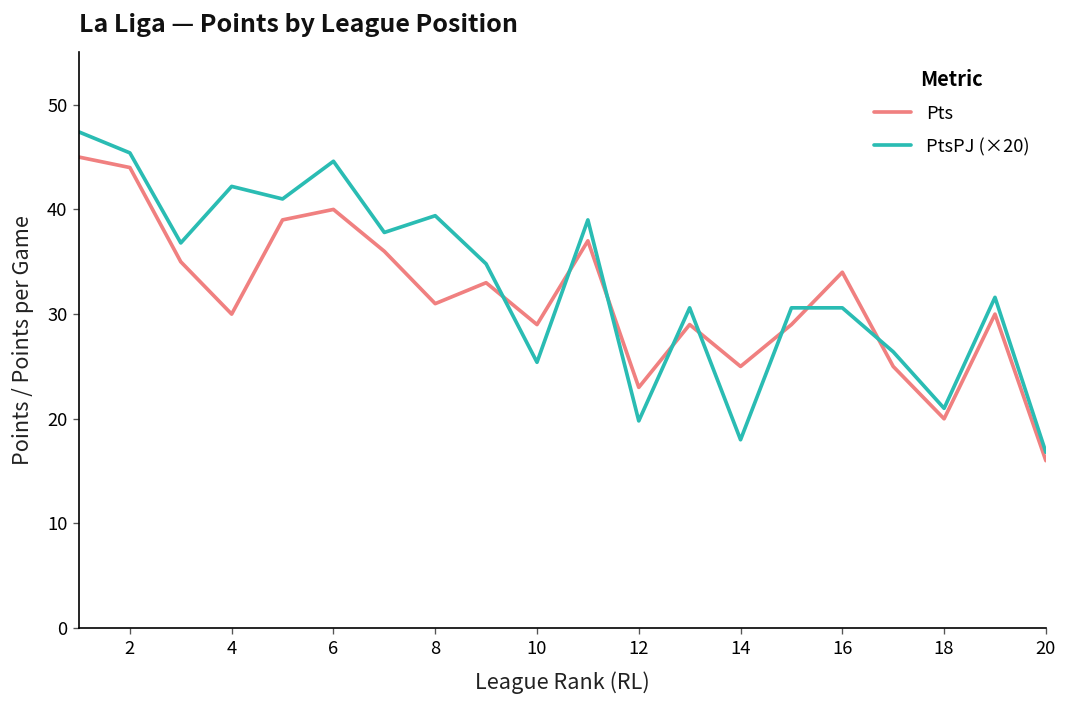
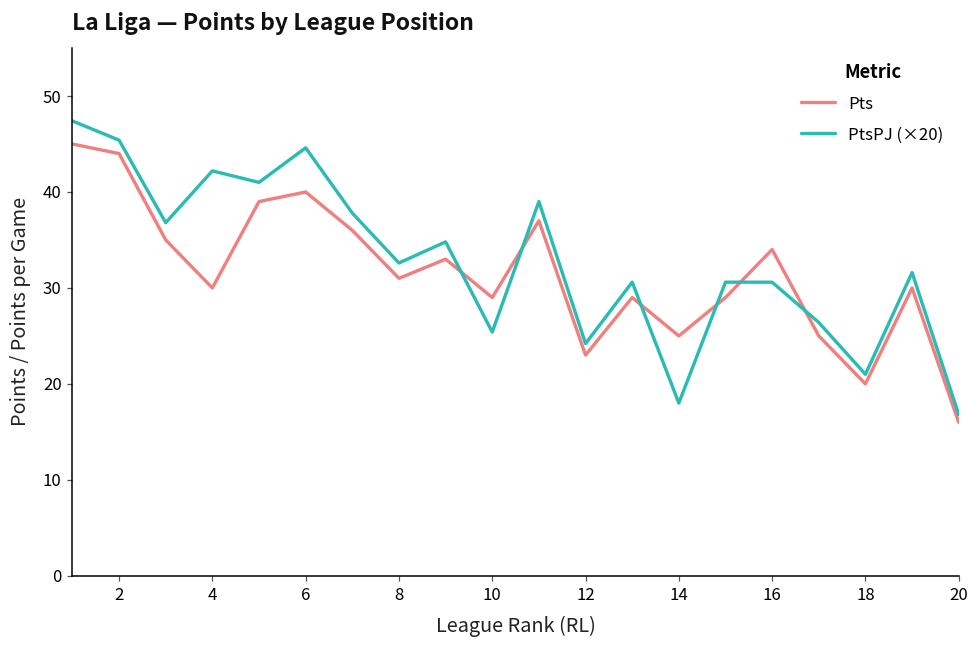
  {
    "Pts": {
      "2": 44,
      "4": 30,
      "6": 40,
      "8": 31,
      "10": 29,
      "12": 23,
      "14": 25,
      "16": 34,
      "18": 20,
      "20": 16
    },
    "PtsPJ (×20)": {
      "2": 45,
      "4": 42,
      "6": 45,
-     "8": 39,
+     "8": 33,
      "10": 25,
-     "12": 20,
+     "12": 24,
      "14": 18,
      "16": 31,
      "18": 21,
      "20": 17
    }
  }
